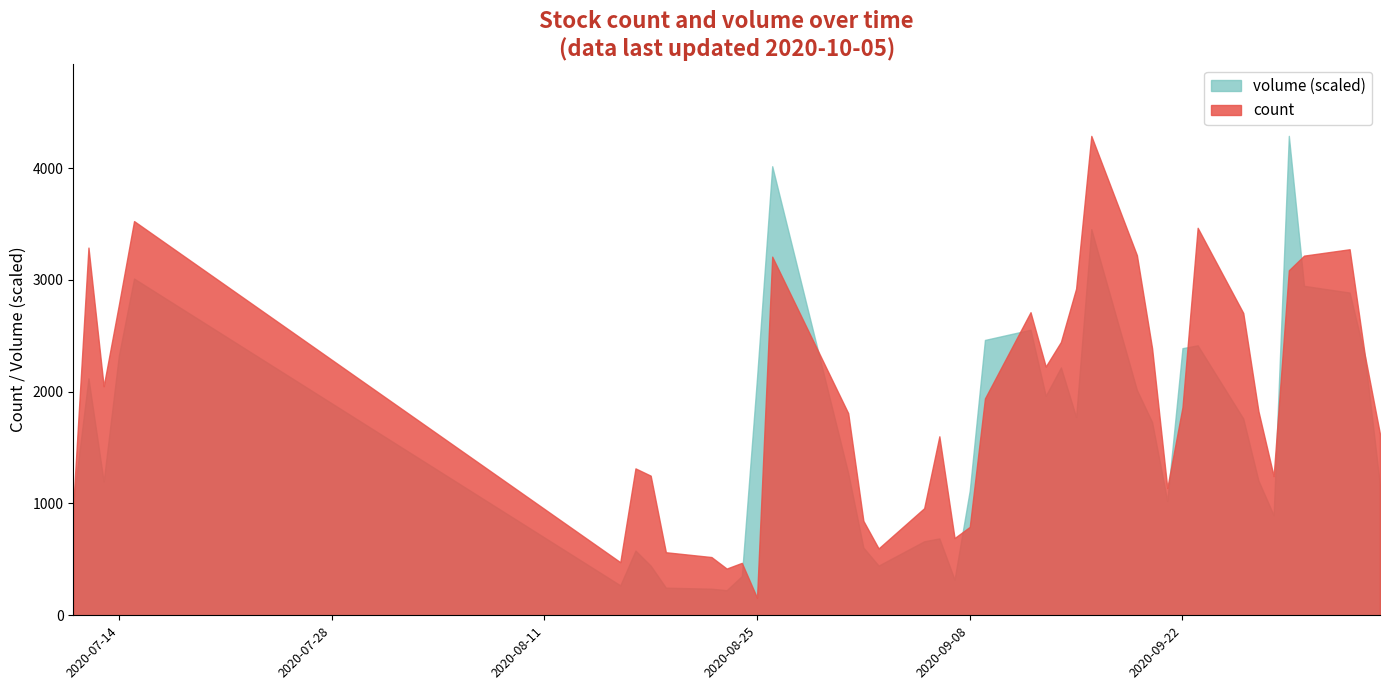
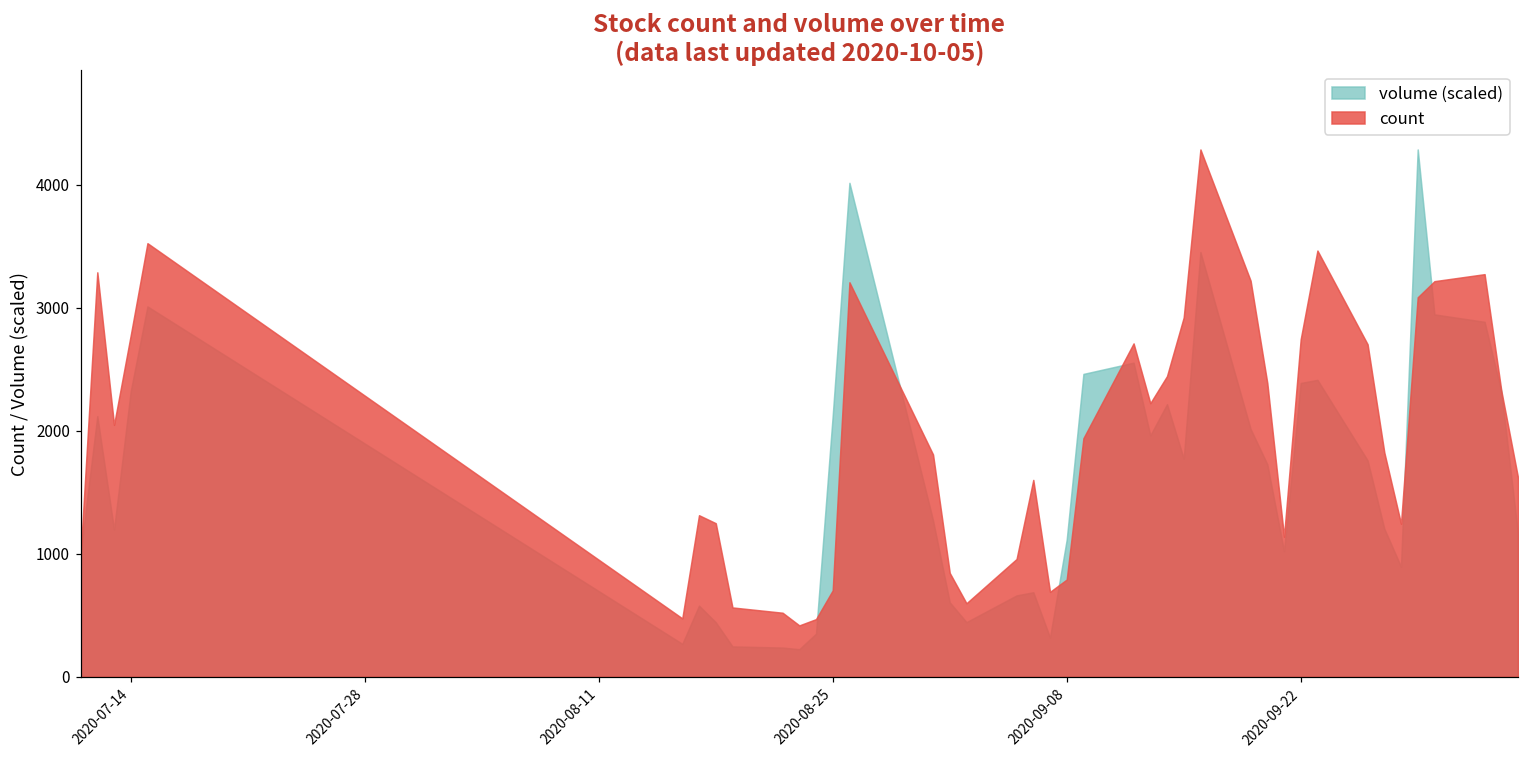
  {
    "volume (scaled)": {
      "2020-07-14": 2320,
      "2020-08-25": 2120,
      "2020-09-08": 1120,
      "2020-09-22": 2390
    },
    "count": {
      "2020-07-14": 2780,
-     "2020-08-25": 160,
+     "2020-08-25": 700,
      "2020-09-08": 790,
-     "2020-09-22": 1860
+     "2020-09-22": 2750
    }
  }
